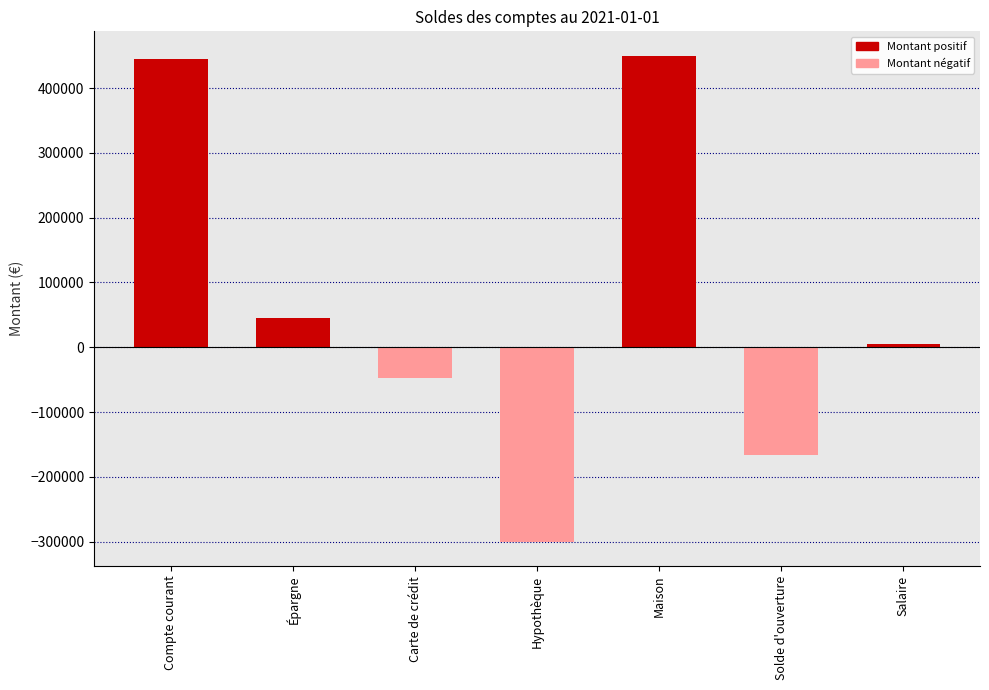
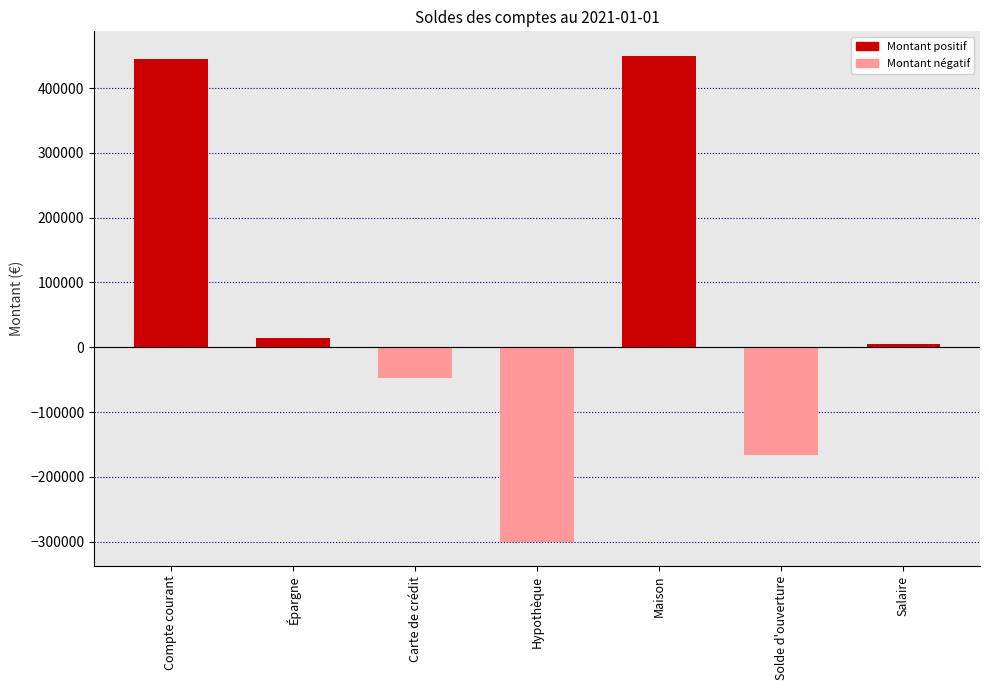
  {
    "Compte courant": 440000,
-   "Épargne": 40000,
+   "Épargne": 20000,
    "Carte de crédit": -50000,
    "Hypothèque": -300000,
    "Maison": 450000,
    "Solde d'ouverture": -170000,
    "Salaire": 10000
  }
